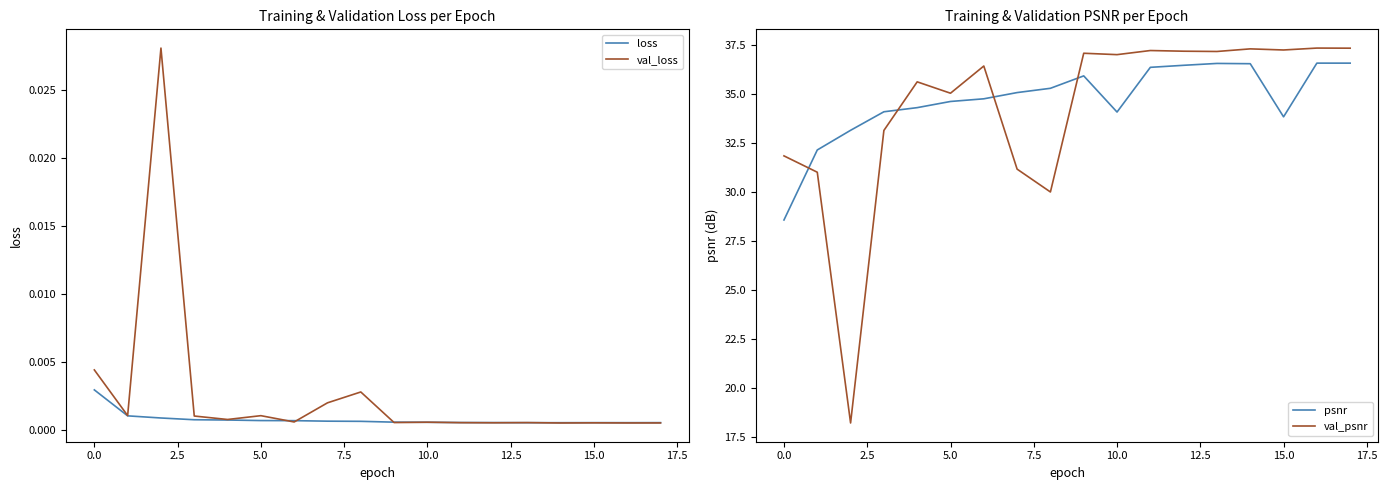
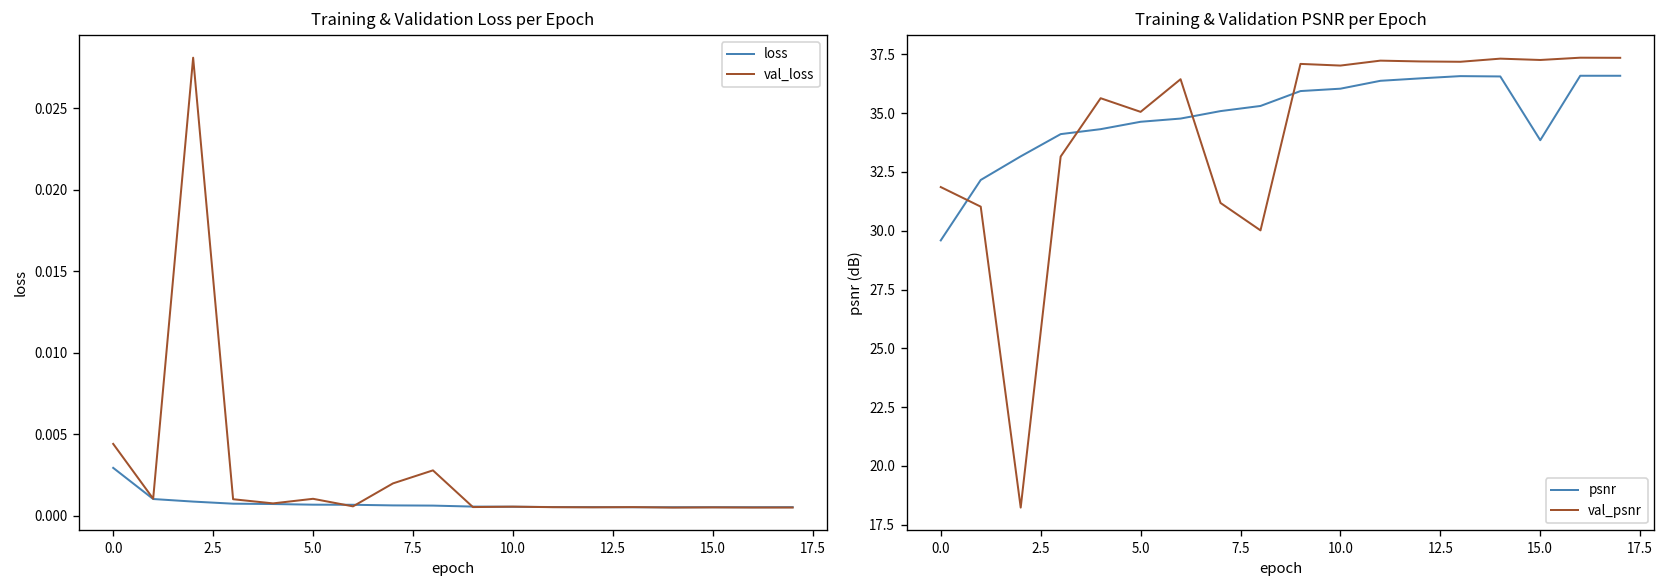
  {
    "Training & Validation Loss per Epoch": {
      "loss": {
        "0.0": 0.0029,
        "5.0": 0.0007
      },
      "val_loss": {
        "0.0": 0.0044,
        "5.0": 0.0010
      }
    },
    "Training & Validation PSNR per Epoch": {
      "psnr": {
-       "0.0": 28.6,
+       "0.0": 29.6,
        "5.0": 34.6,
-       "10.0": 34.1,
+       "10.0": 36.0,
        "15.0": 33.8
      },
      "val_psnr": {
        "0.0": 31.9,
        "5.0": 35.1,
        "10.0": 37.0,
        "15.0": 37.3
      }
    }
  }
